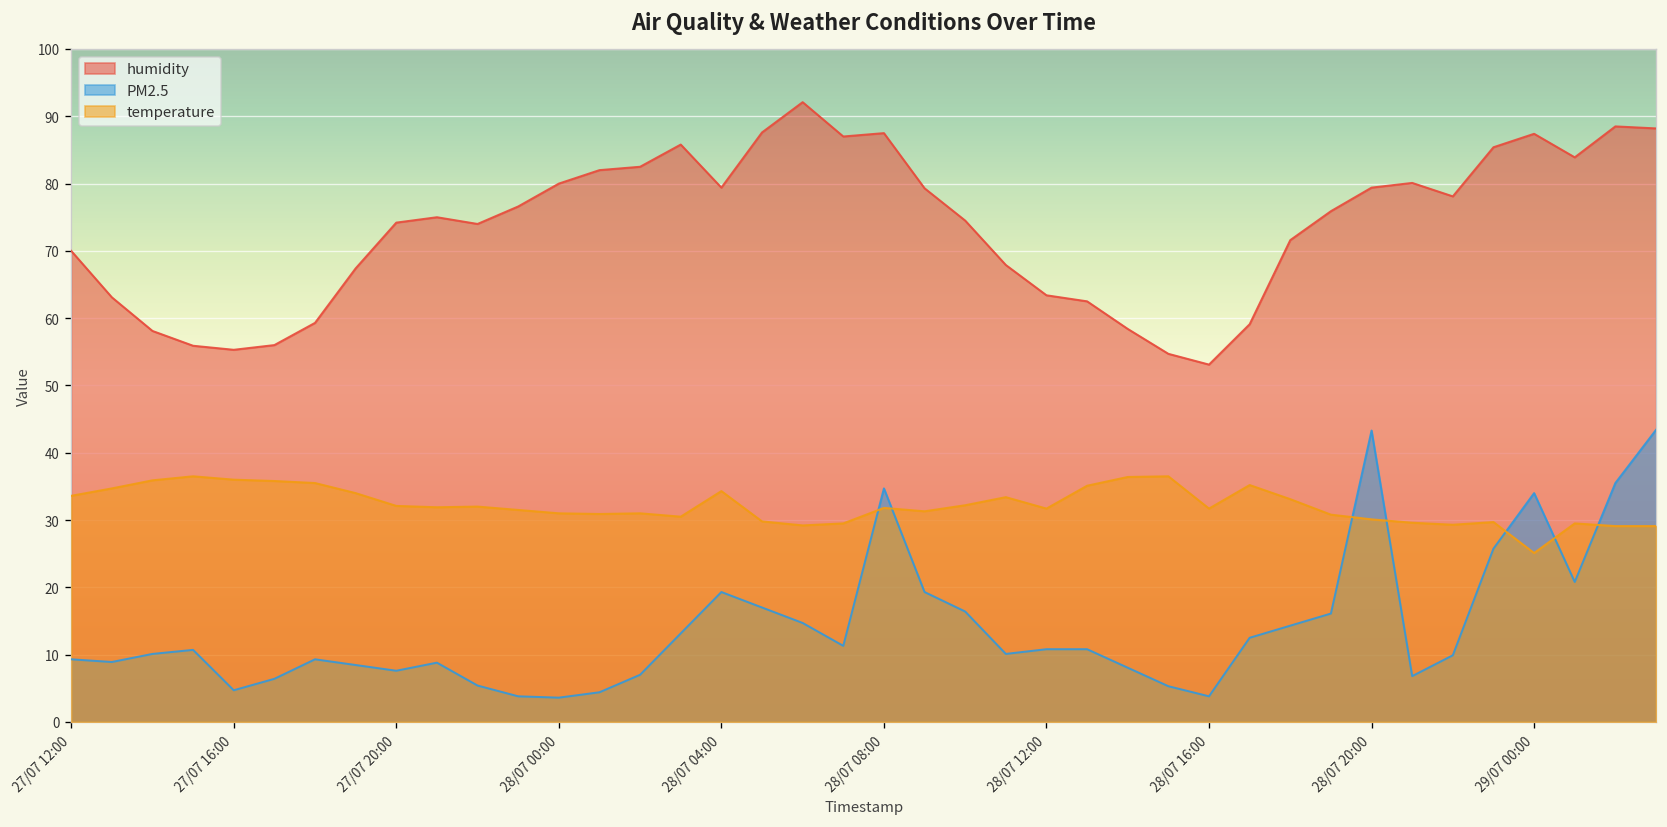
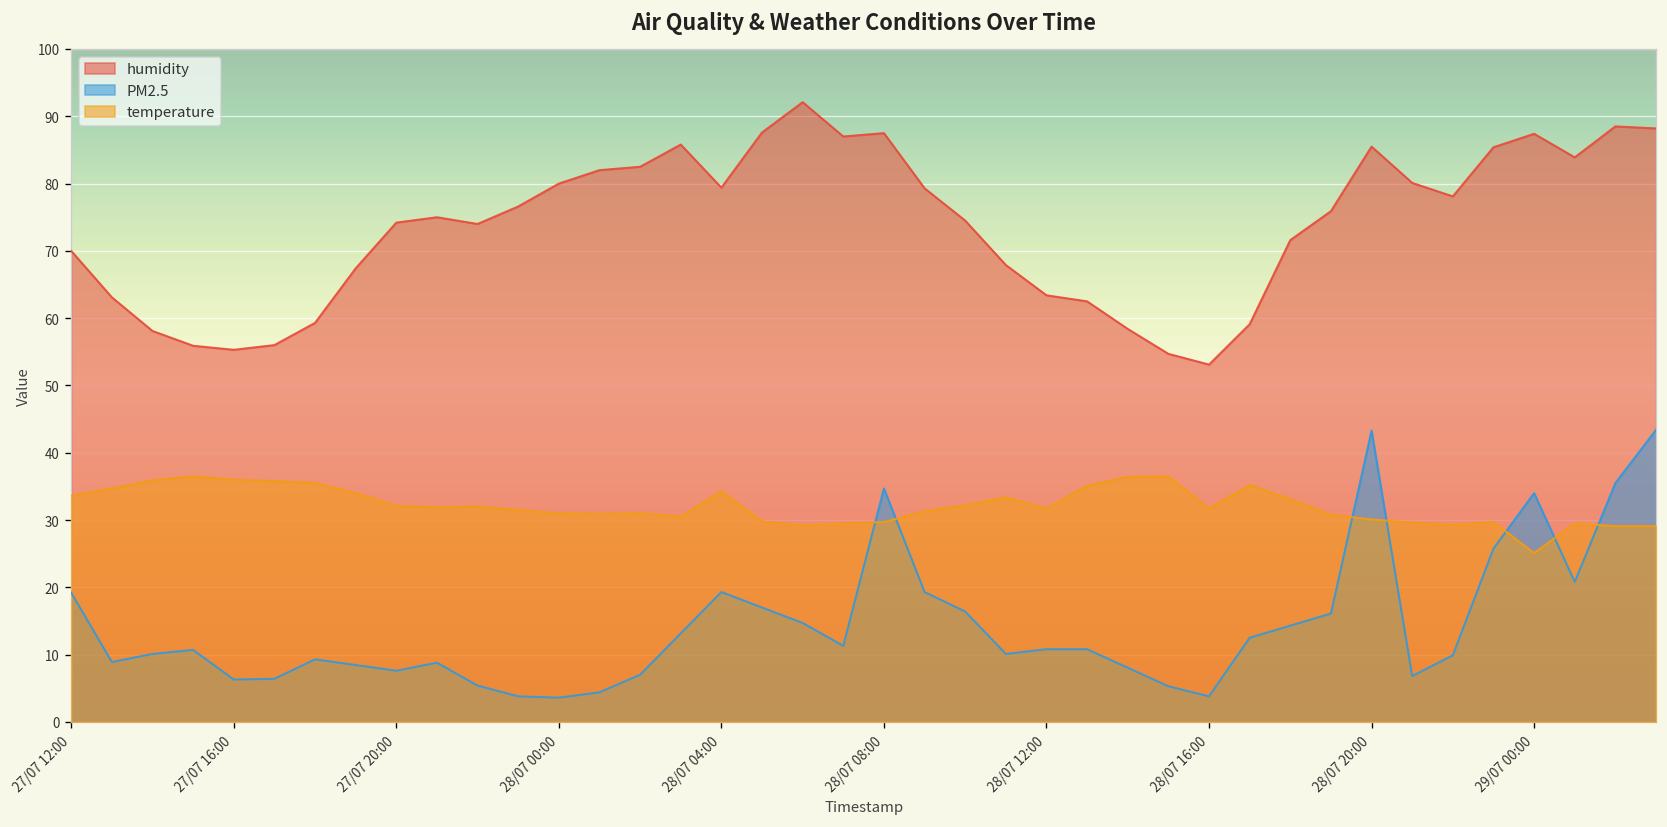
  {
    "humidity": {
      "27/07 12:00": 70,
      "27/07 16:00": 55,
      "27/07 20:00": 74,
      "28/07 00:00": 80,
      "28/07 04:00": 79,
      "28/07 08:00": 88,
      "28/07 12:00": 63,
      "28/07 16:00": 53,
-     "28/07 20:00": 79,
+     "28/07 20:00": 86,
      "29/07 00:00": 87
    },
    "PM2.5": {
-     "27/07 12:00": 9,
-     "27/07 16:00": 5,
+     "27/07 12:00": 19,
+     "27/07 16:00": 6,
      "27/07 20:00": 8,
      "28/07 00:00": 4,
      "28/07 04:00": 19,
      "28/07 08:00": 35,
      "28/07 12:00": 11,
      "28/07 16:00": 4,
      "28/07 20:00": 43,
      "29/07 00:00": 34
    },
    "temperature": {
      "27/07 12:00": 34,
      "27/07 16:00": 36,
      "27/07 20:00": 32,
      "28/07 00:00": 31,
      "28/07 04:00": 34,
-     "28/07 08:00": 32,
+     "28/07 08:00": 30,
      "28/07 12:00": 32,
      "28/07 16:00": 32,
      "28/07 20:00": 30,
      "29/07 00:00": 25
    }
  }
